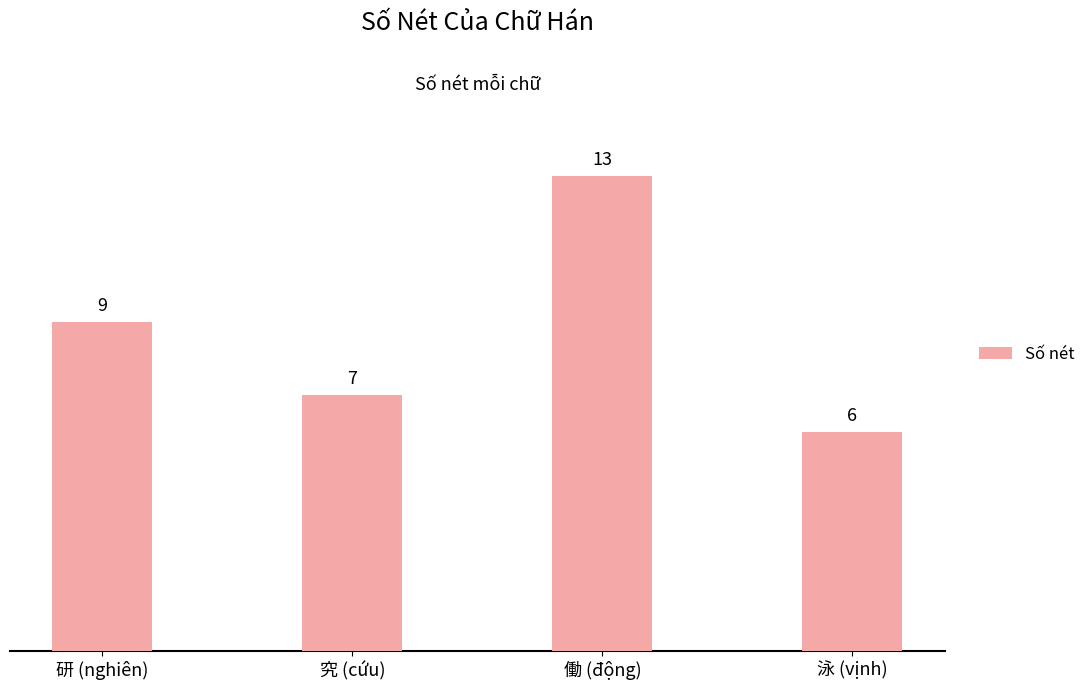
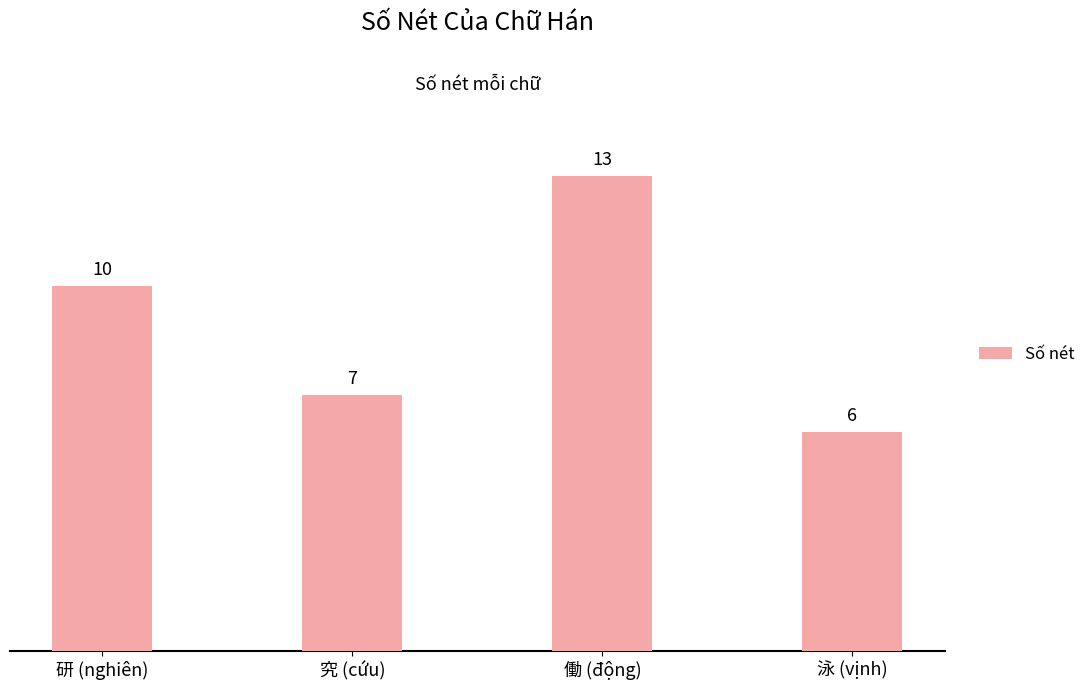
  {
-   "研 (nghiên)": 9,
+   "研 (nghiên)": 10,
    "究 (cứu)": 7,
    "働 (động)": 13,
    "泳 (vịnh)": 6
  }
